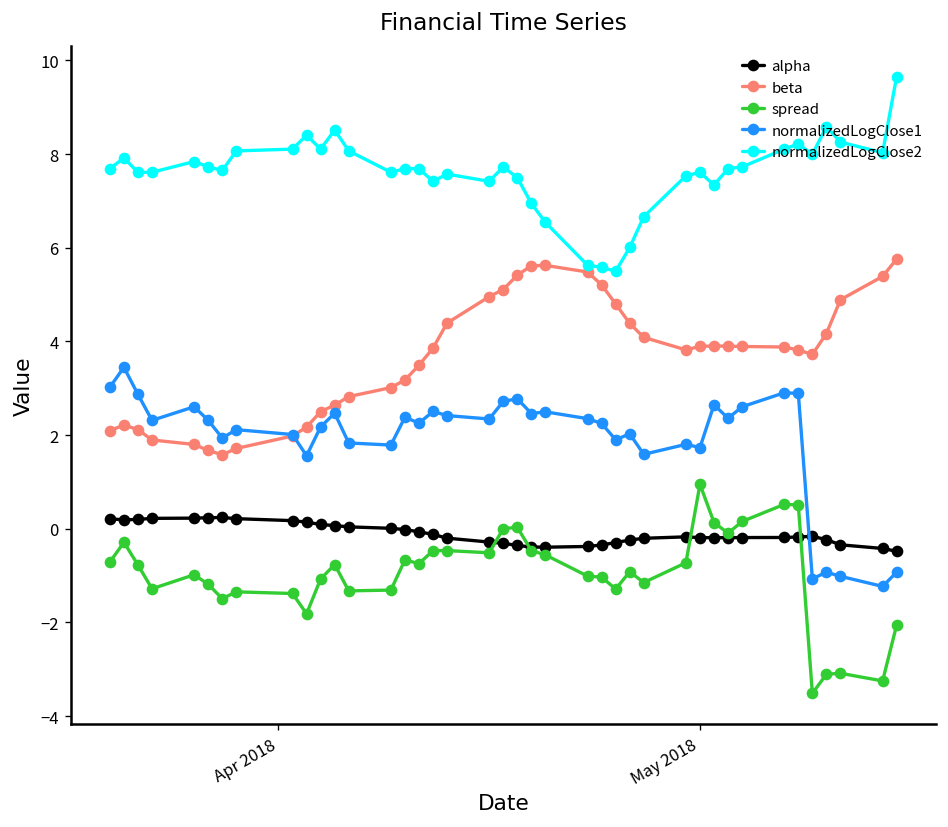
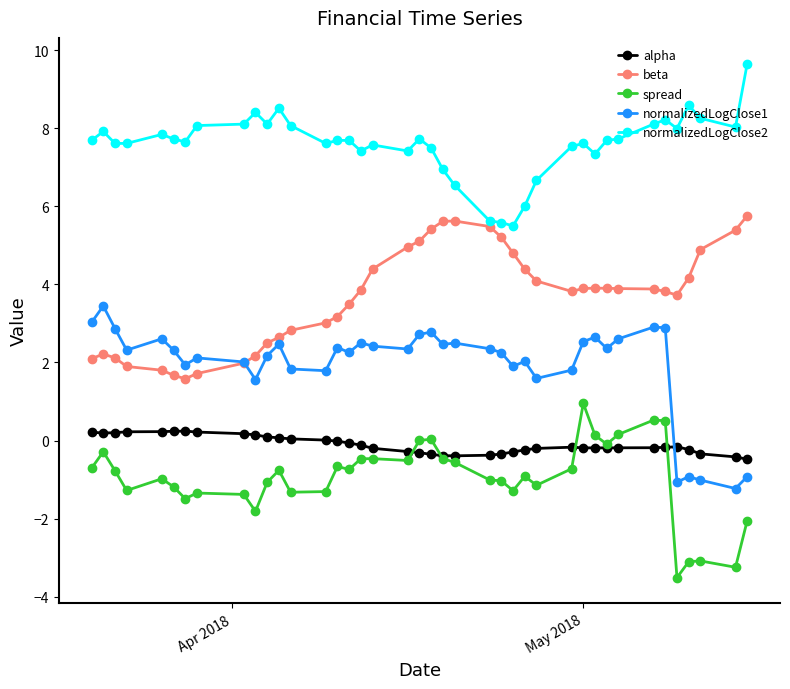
  {
    "alpha": {
      "May 2018": -0.2
    },
    "beta": {
      "May 2018": 3.9
    },
    "spread": {
      "May 2018": 0.9
    },
    "normalizedLogClose1": {
-     "May 2018": 1.7
+     "May 2018": 2.5
    },
    "normalizedLogClose2": {
      "May 2018": 7.6
    }
  }
